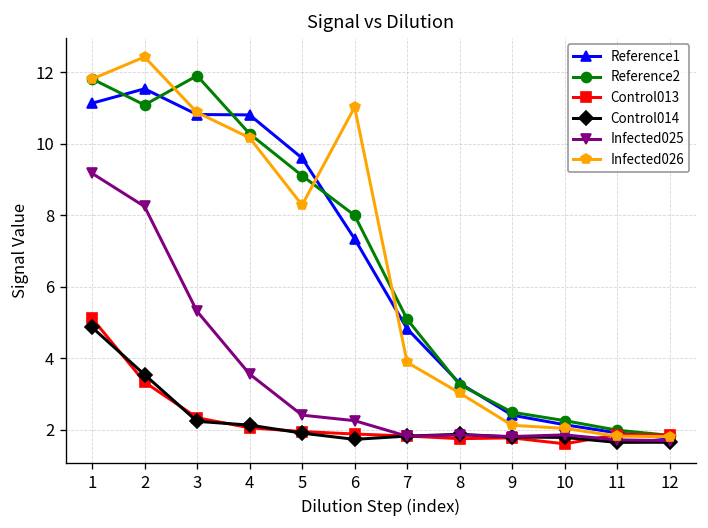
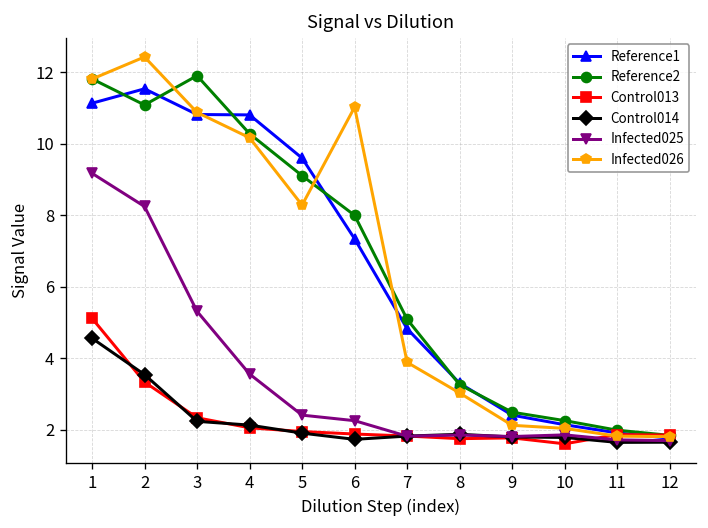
  {
    "Reference1": {
      "1": 11.1,
      "2": 11.5,
      "4": 10.8,
      "5": 9.6,
      "6": 7.3,
      "7": 4.8,
      "10": 2.1
    },
    "Reference2": {
      "2": 11.1,
      "3": 11.9,
      "4": 10.3,
      "5": 9.1,
      "6": 8.0,
      "7": 5.1,
      "10": 2.3
    },
    "Control013": {
      "1": 5.1,
      "2": 3.3,
      "3": 2.3,
      "6": 1.9,
      "8": 1.8,
      "10": 1.6
    },
    "Control014": {
-     "1": 4.9,
+     "1": 4.6,
      "2": 3.5,
      "3": 2.2,
      "6": 1.7
    },
    "Infected025": {
      "1": 9.2,
      "2": 8.2,
      "3": 5.3,
      "4": 3.6,
      "5": 2.4,
      "6": 2.3
    },
    "Infected026": {
      "2": 12.4,
      "4": 10.2,
      "5": 8.3,
      "6": 11.0,
      "7": 3.9,
      "8": 3.0,
      "9": 2.1,
      "10": 2.0
    }
  }
